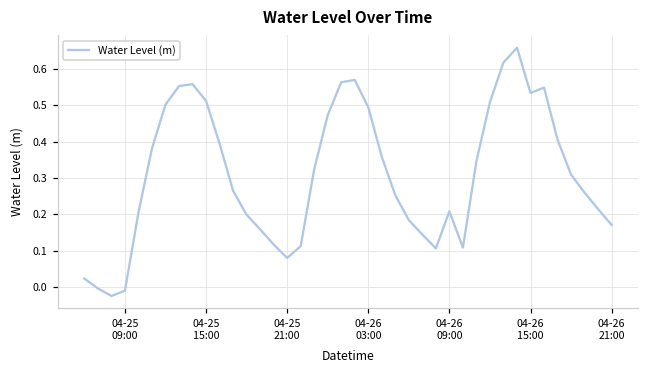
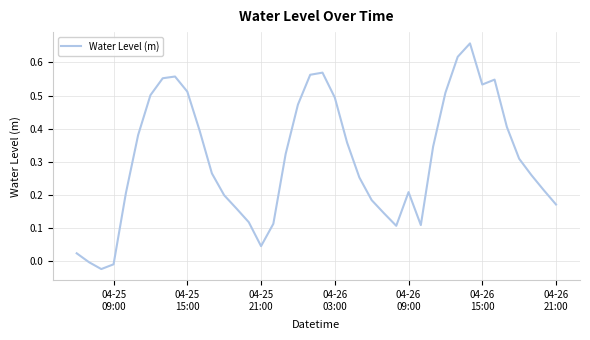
  {
    "04-25 09:00": -0.01,
    "04-25 15:00": 0.51,
-   "04-25 21:00": 0.08,
+   "04-25 21:00": 0.05,
    "04-26 03:00": 0.49,
    "04-26 09:00": 0.21,
    "04-26 15:00": 0.53,
    "04-26 21:00": 0.17
  }
